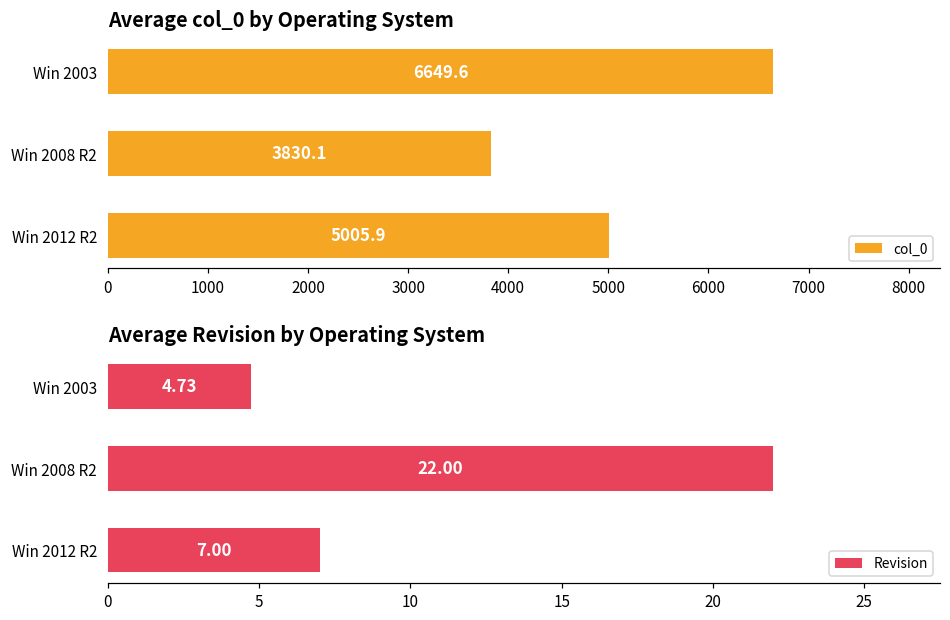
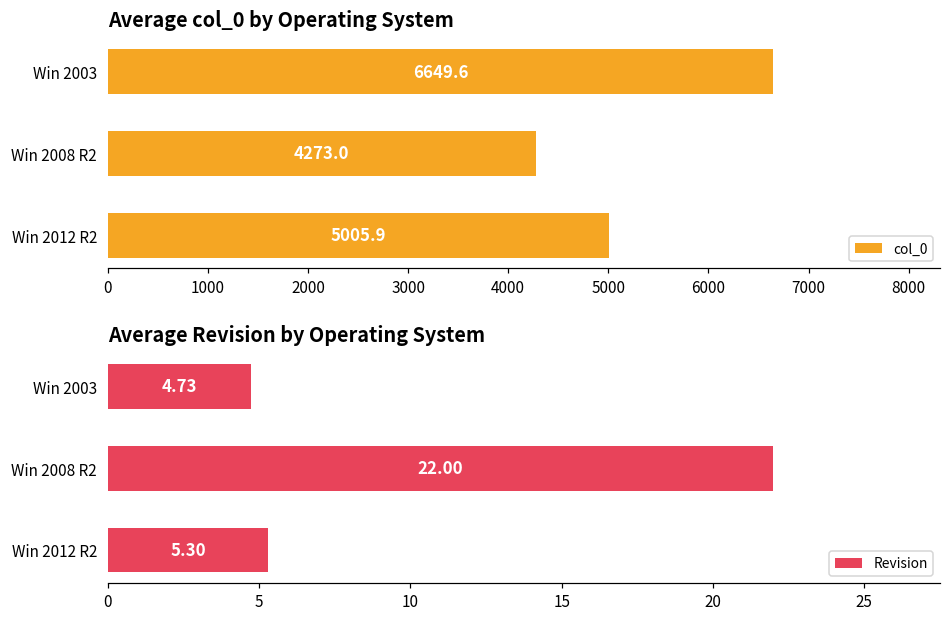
  {
    "Average col_0 by Operating System": {
      "Win 2003": 6649.6,
-     "Win 2008 R2": 3830.1,
+     "Win 2008 R2": 4273.0,
      "Win 2012 R2": 5005.9
    },
    "Average Revision by Operating System": {
      "Win 2003": 4.73,
      "Win 2008 R2": 22.00,
-     "Win 2012 R2": 7.00
+     "Win 2012 R2": 5.30
    }
  }
